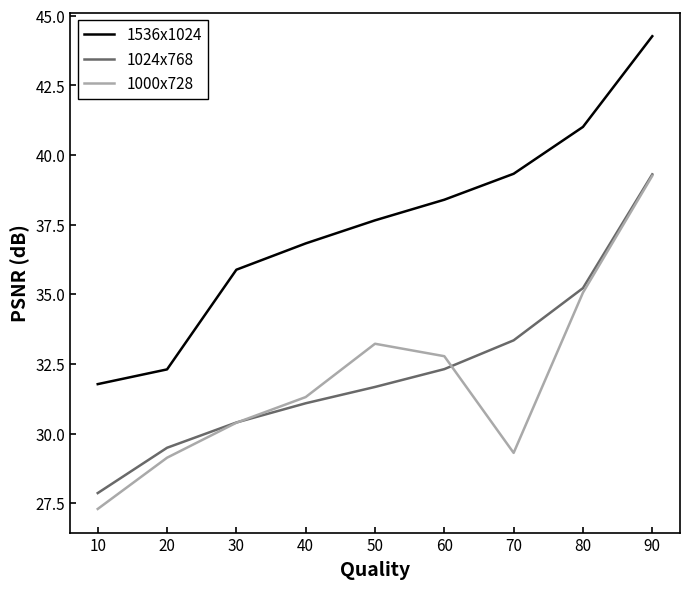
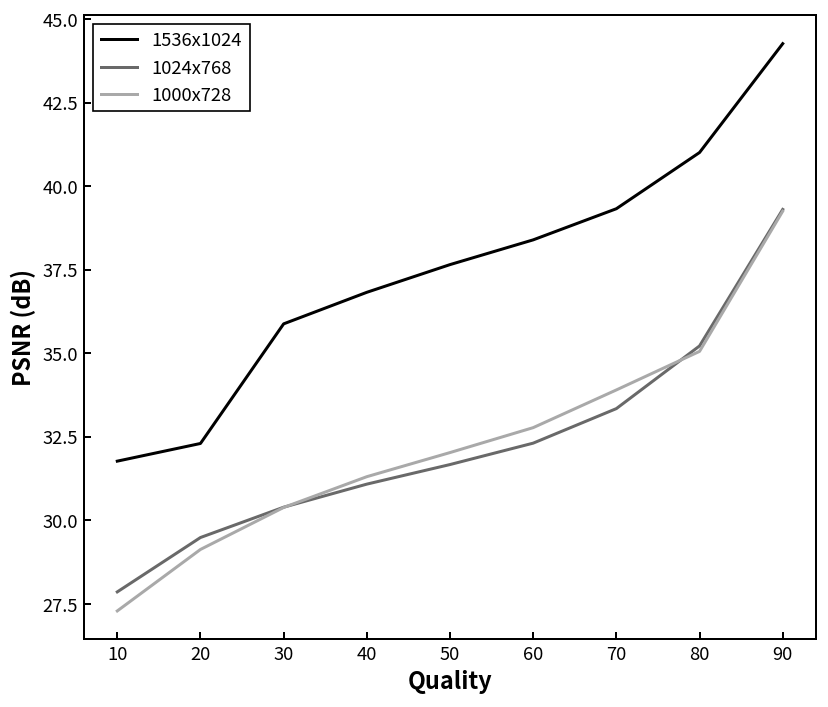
  {
    "1536x1024": {
      "10": 31.8,
      "20": 32.3,
      "30": 35.9,
      "40": 36.8,
      "50": 37.7,
      "60": 38.4,
      "70": 39.3,
      "80": 41.0,
      "90": 44.3
    },
    "1024x768": {
      "10": 27.9,
      "20": 29.5,
      "40": 31.1,
      "50": 31.7,
      "60": 32.3,
      "70": 33.3,
      "80": 35.2
    },
    "1000x728": {
      "10": 27.3,
      "20": 29.1,
      "40": 31.3,
-     "50": 33.2,
+     "50": 32.0,
      "60": 32.8,
-     "70": 29.3,
+     "70": 33.9,
      "80": 35.1
    }
  }
